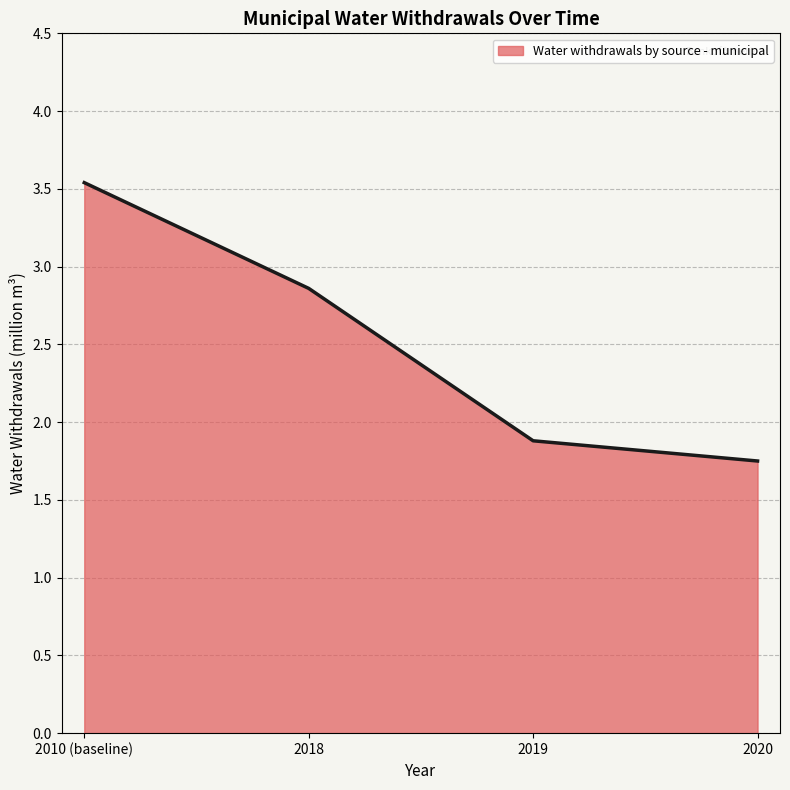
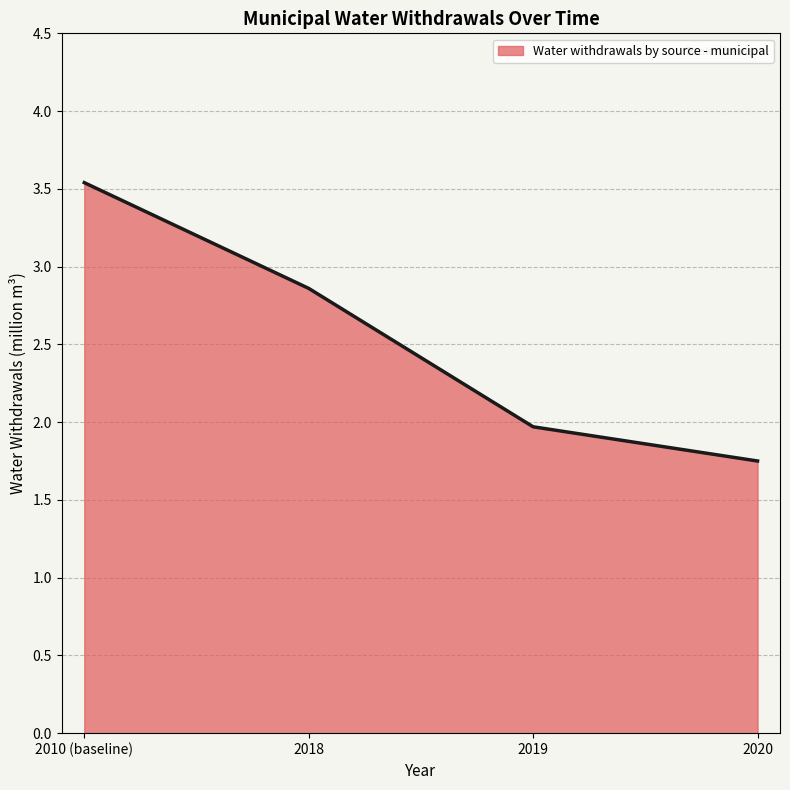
  {
    "2010 (baseline)": 3.54,
    "2018": 2.86,
-   "2019": 1.88,
+   "2019": 1.97,
    "2020": 1.75
  }
